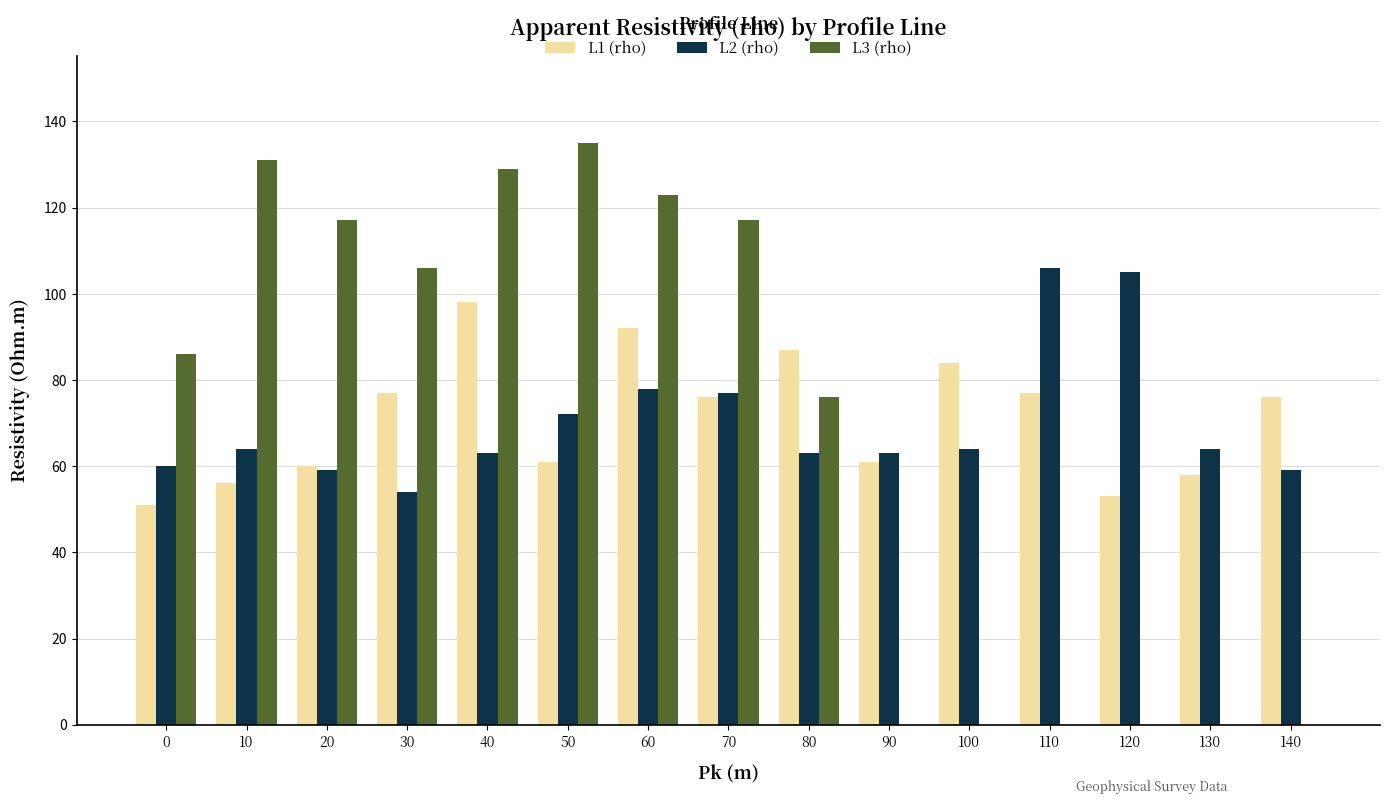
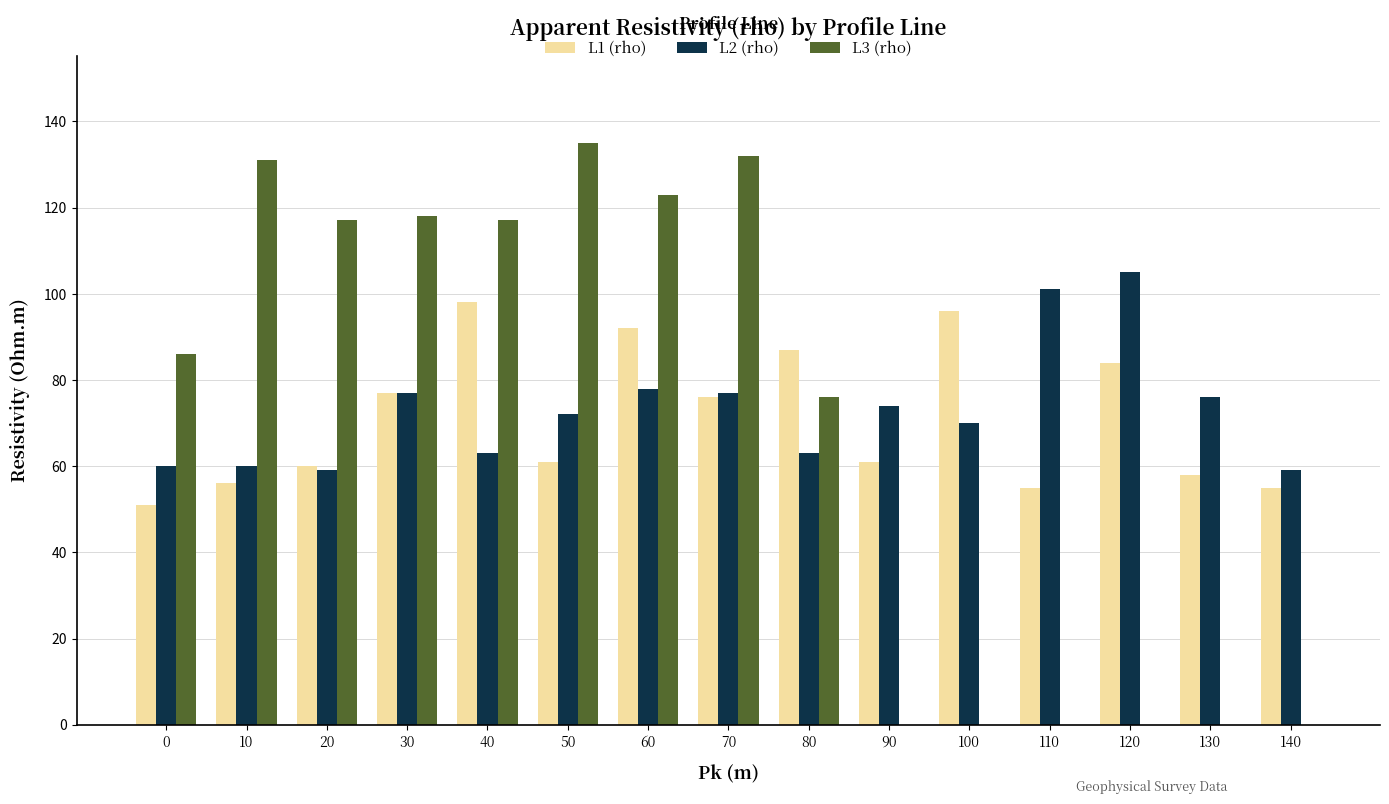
  {
    "L1 (rho)": {
      "0": 51,
      "10": 56,
      "20": 60,
      "30": 77,
      "40": 98,
      "50": 61,
      "60": 92,
      "70": 76,
      "80": 87,
      "90": 61,
-     "100": 84,
-     "110": 77,
-     "120": 53,
+     "100": 96,
+     "110": 55,
+     "120": 84,
      "130": 58,
-     "140": 76
+     "140": 55
    },
    "L2 (rho)": {
      "0": 60,
-     "10": 64,
+     "10": 60,
      "20": 59,
-     "30": 54,
+     "30": 77,
      "40": 63,
      "50": 72,
      "60": 78,
      "70": 77,
      "80": 63,
-     "90": 63,
-     "100": 64,
-     "110": 106,
+     "90": 74,
+     "100": 70,
+     "110": 101,
      "120": 105,
-     "130": 64,
+     "130": 76,
      "140": 59
    },
    "L3 (rho)": {
      "0": 86,
      "10": 131,
      "20": 117,
-     "30": 106,
-     "40": 129,
+     "30": 118,
+     "40": 117,
      "50": 135,
      "60": 123,
-     "70": 117,
+     "70": 132,
      "80": 76,
      "90": 0,
      "100": 0,
      "110": 0,
      "120": 0,
      "130": 0,
      "140": 0
    }
  }
